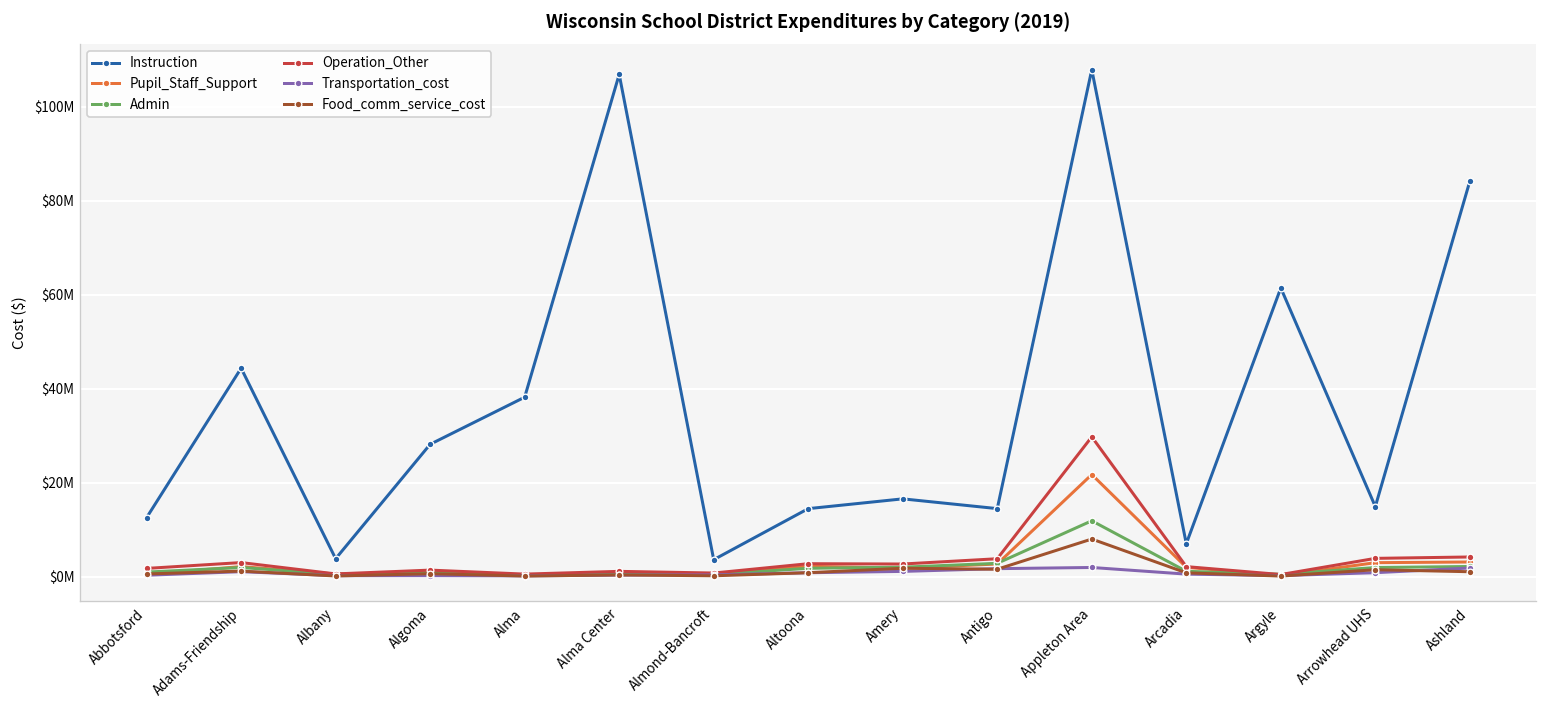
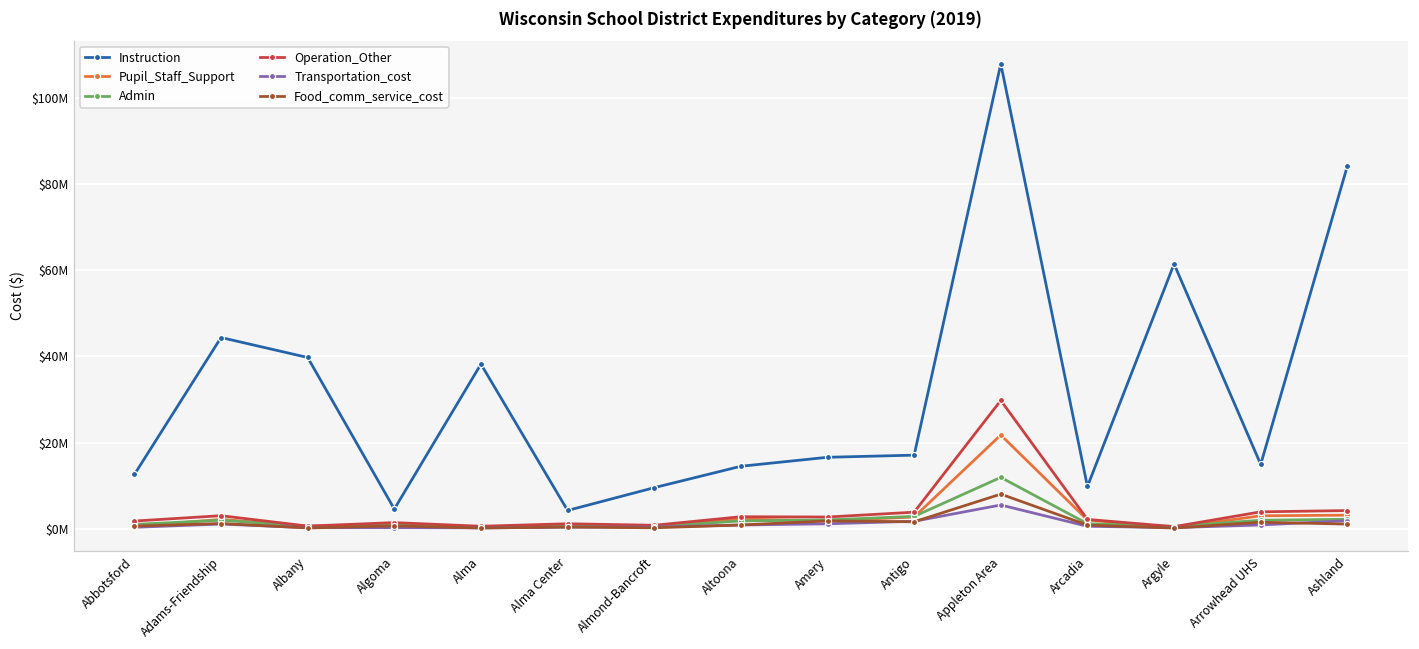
  {
    "Instruction": {
      "Abbotsford": "$13000000",
      "Adams-Friendship": "$44000000",
-     "Albany": "$4000000",
-     "Algoma": "$28000000",
+     "Albany": "$40000000",
+     "Algoma": "$5000000",
      "Alma": "$38000000",
-     "Alma Center": "$107000000",
-     "Almond-Bancroft": "$4000000",
+     "Alma Center": "$4000000",
+     "Almond-Bancroft": "$10000000",
      "Altoona": "$15000000",
      "Amery": "$17000000",
-     "Antigo": "$15000000",
+     "Antigo": "$17000000",
      "Appleton Area": "$108000000",
-     "Arcadia": "$7000000",
+     "Arcadia": "$10000000",
      "Argyle": "$61000000",
      "Arrowhead UHS": "$15000000",
      "Ashland": "$84000000"
    },
    "Admin": {
      "Appleton Area": "$12000000"
    },
    "Transportation_cost": {
      "Amery": "$1000000",
-     "Appleton Area": "$2000000"
+     "Appleton Area": "$6000000"
    }
  }
